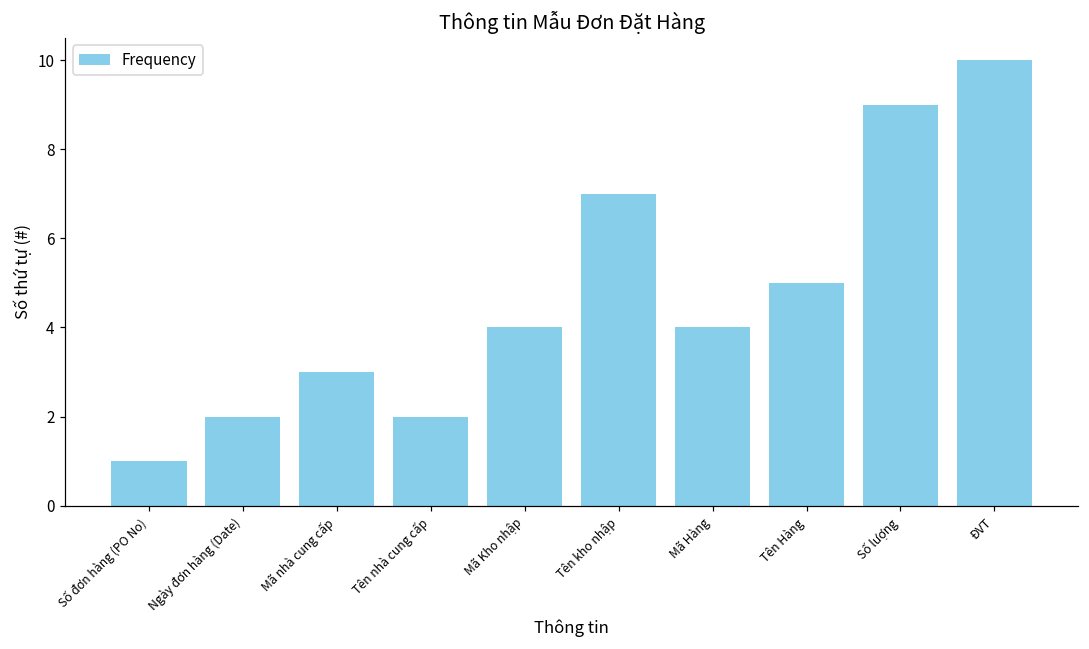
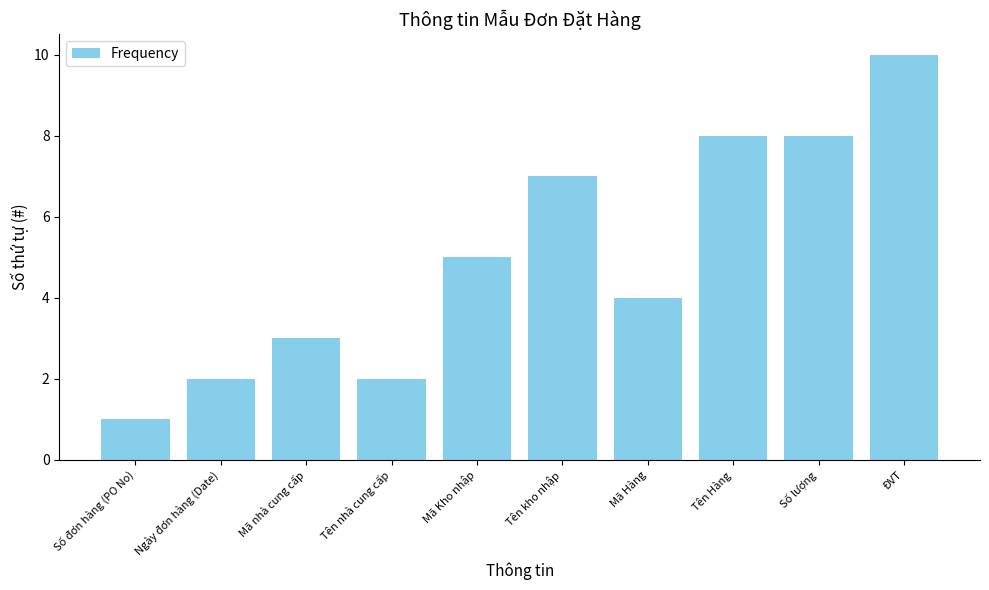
  {
    "Số đơn hàng (PO No)": 1,
    "Ngày đơn hàng (Date)": 2,
    "Mã nhà cung cấp": 3,
    "Tên nhà cung cấp": 2,
-   "Mã Kho nhập": 4,
+   "Mã Kho nhập": 5,
    "Tên kho nhập": 7,
    "Mã Hàng": 4,
-   "Tên Hàng": 5,
-   "Số lượng": 9,
+   "Tên Hàng": 8,
+   "Số lượng": 8,
    "ĐVT": 10
  }
